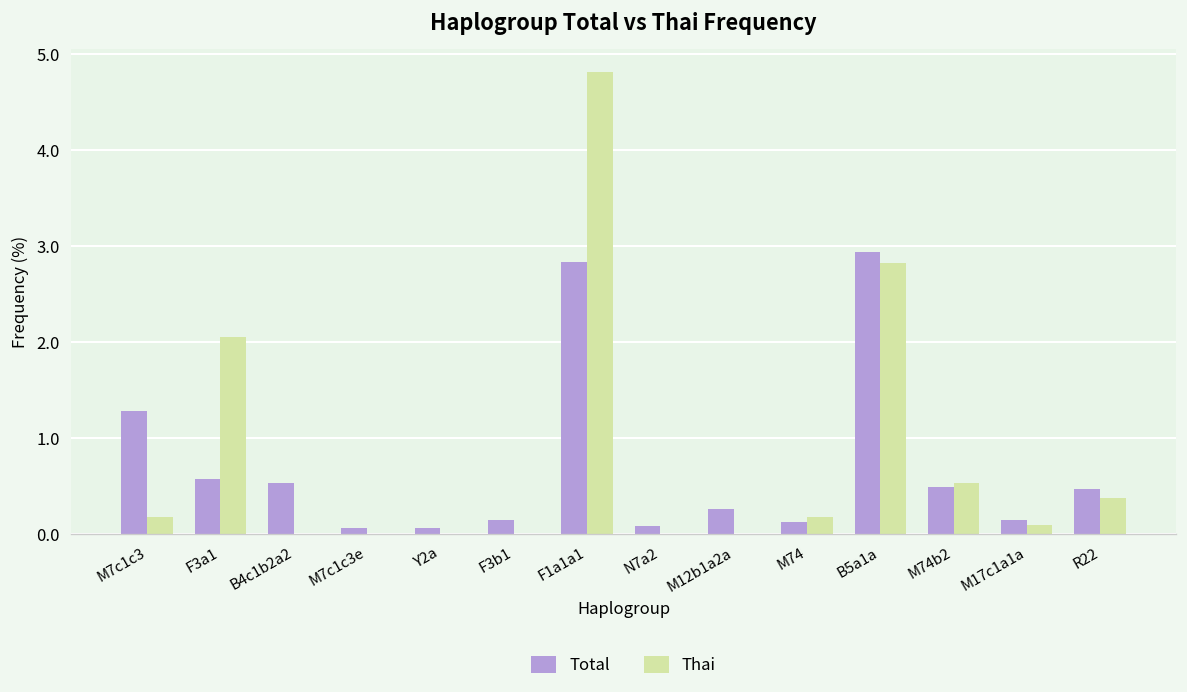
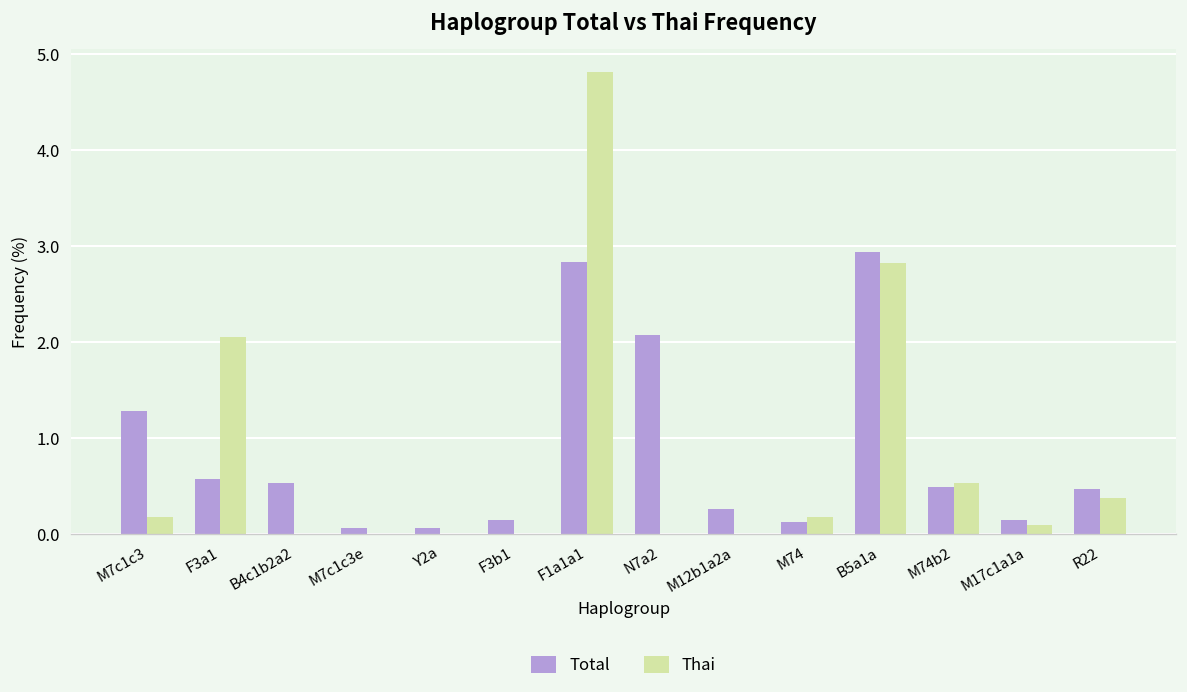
  {
    "Total": {
      "M7c1c3": 1.3,
      "F3a1": 0.6,
      "B4c1b2a2": 0.5,
      "M7c1c3e": 0.1,
      "Y2a": 0.1,
      "F3b1": 0.1,
      "F1a1a1": 2.8,
-     "N7a2": 0.1,
+     "N7a2": 2.1,
      "M12b1a2a": 0.3,
      "M74": 0.1,
      "B5a1a": 2.9,
      "M74b2": 0.5,
      "M17c1a1a": 0.2,
      "R22": 0.5
    },
    "Thai": {
      "M7c1c3": 0.2,
      "F3a1": 2.1,
      "B4c1b2a2": 0.0,
      "M7c1c3e": 0.0,
      "Y2a": 0.0,
      "F3b1": 0.0,
      "F1a1a1": 4.8,
      "N7a2": 0.0,
      "M12b1a2a": 0.0,
      "M74": 0.2,
      "B5a1a": 2.8,
      "M74b2": 0.5,
      "M17c1a1a": 0.1,
      "R22": 0.4
    }
  }
